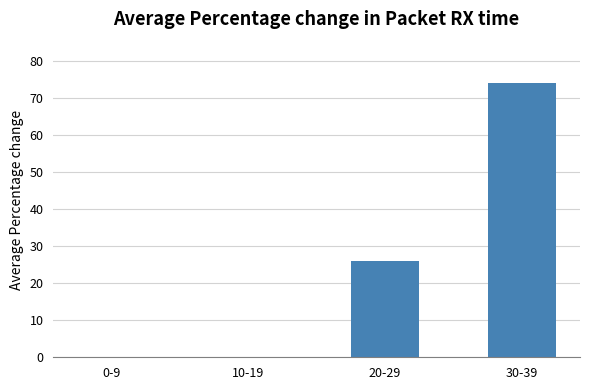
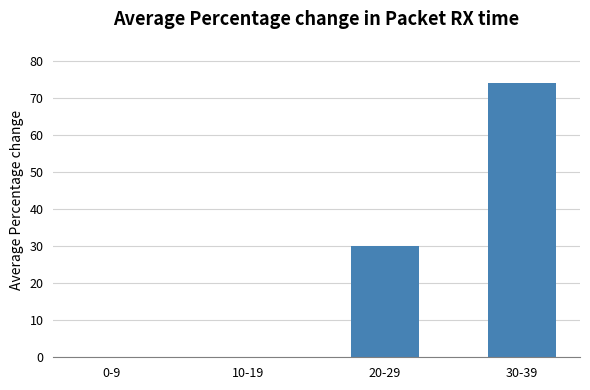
  {
    "0-9": 0,
    "10-19": 0,
-   "20-29": 26,
+   "20-29": 30,
    "30-39": 74
  }
